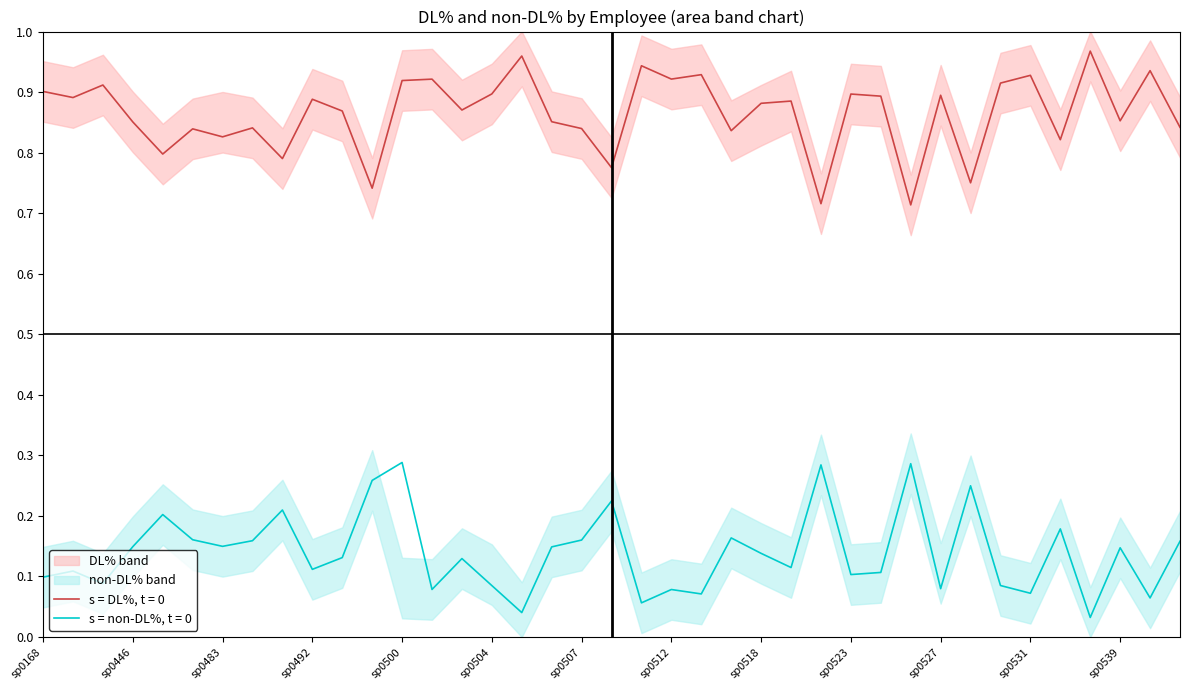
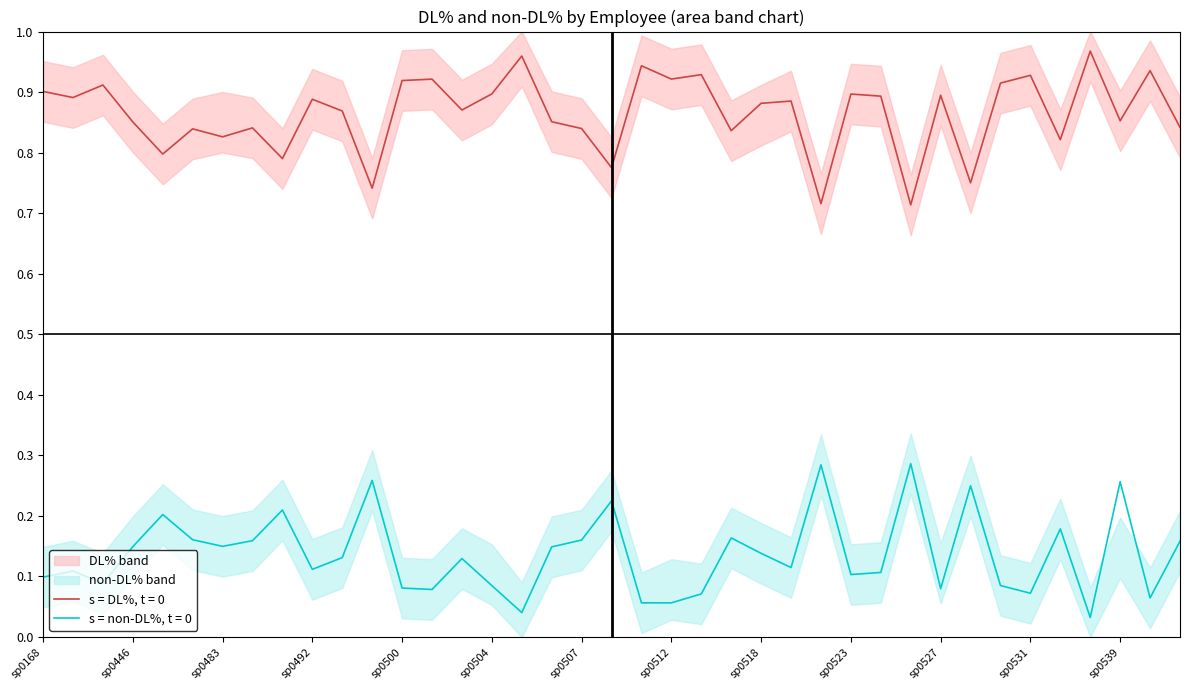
  {
    "s = DL%, t = 0": {
      "sp0168": 0.90,
      "sp0446": 0.85,
      "sp0483": 0.83,
      "sp0492": 0.89,
      "sp0500": 0.92,
      "sp0504": 0.90,
      "sp0507": 0.84,
      "sp0512": 0.92,
      "sp0518": 0.88,
      "sp0523": 0.90,
      "sp0527": 0.89,
      "sp0531": 0.93,
      "sp0539": 0.85
    },
    "s = non-DL%, t = 0": {
      "sp0168": 0.10,
      "sp0446": 0.15,
      "sp0483": 0.15,
      "sp0492": 0.11,
-     "sp0500": 0.29,
+     "sp0500": 0.08,
      "sp0504": 0.09,
      "sp0507": 0.16,
-     "sp0512": 0.08,
+     "sp0512": 0.06,
      "sp0518": 0.14,
      "sp0523": 0.10,
      "sp0527": 0.08,
      "sp0531": 0.07,
-     "sp0539": 0.15
+     "sp0539": 0.26
    }
  }
